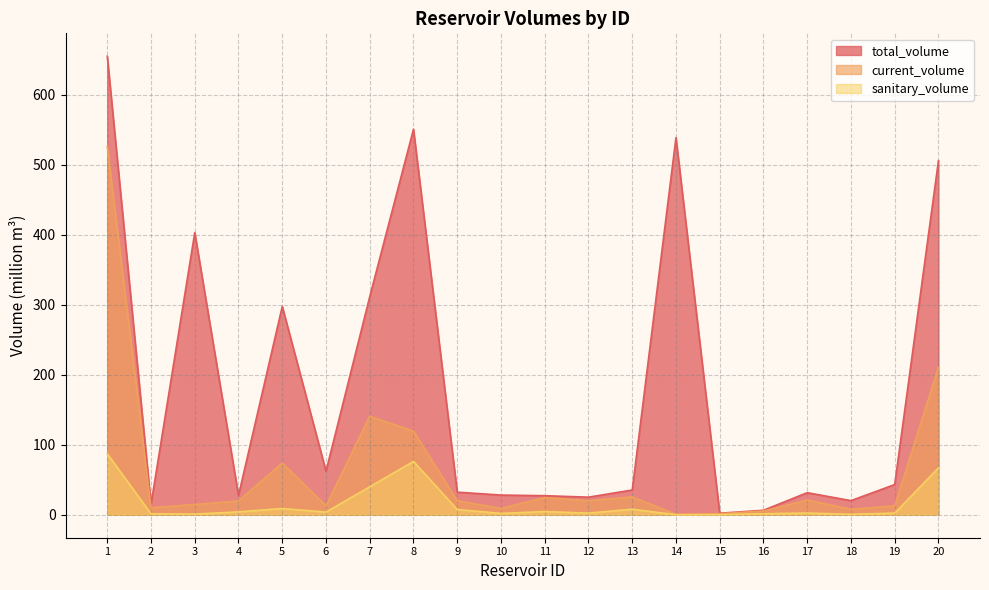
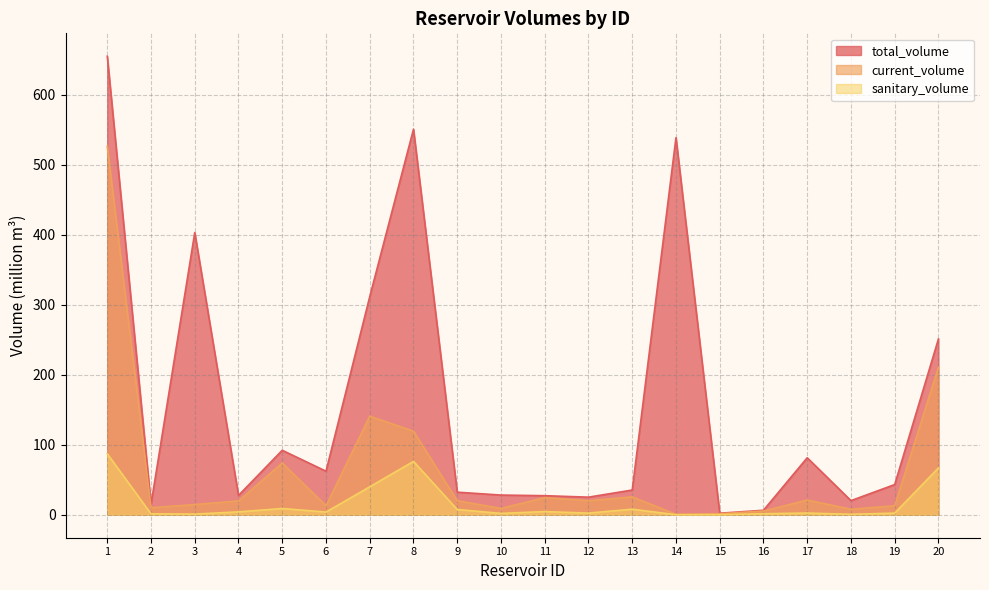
  {
    "total_volume": {
      "1": 660,
      "2": 20,
      "3": 400,
      "4": 30,
-     "5": 300,
+     "5": 90,
      "6": 60,
      "7": 310,
      "8": 550,
      "9": 30,
      "10": 30,
      "12": 30,
      "13": 40,
      "14": 540,
-     "17": 30,
+     "17": 80,
      "18": 20,
      "19": 40,
-     "20": 510
+     "20": 250
    }
  }
